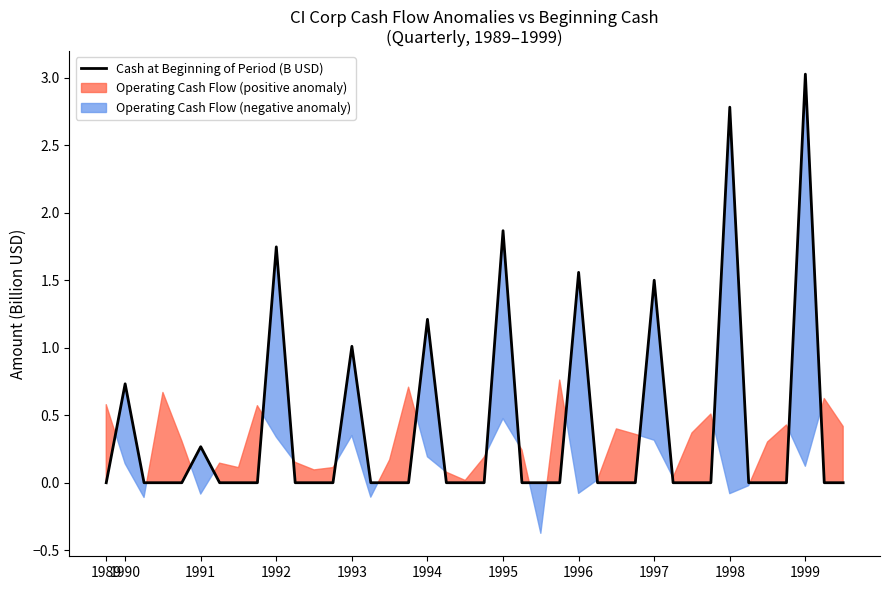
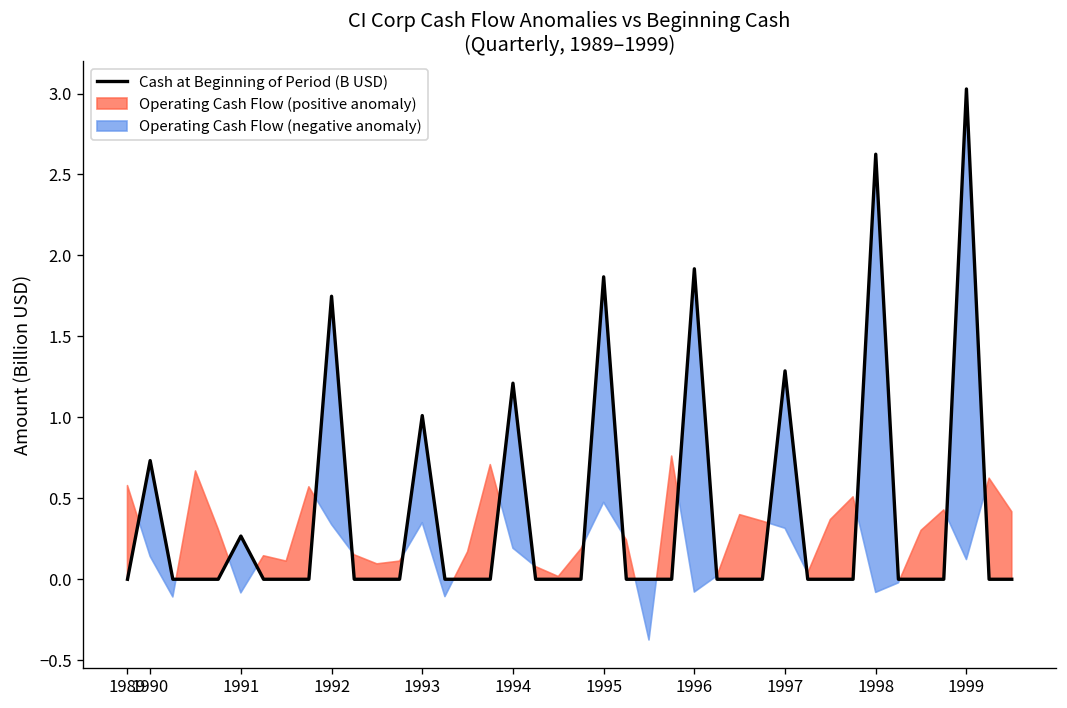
  {
    "1991": 0.27,
    "1992": 1.75,
    "1993": 1.01,
    "1994": 1.21,
    "1995": 1.87,
-   "1996": 1.56,
-   "1997": 1.50,
-   "1998": 2.78,
+   "1996": 1.92,
+   "1997": 1.29,
+   "1998": 2.63,
    "1999": 3.03
  }
